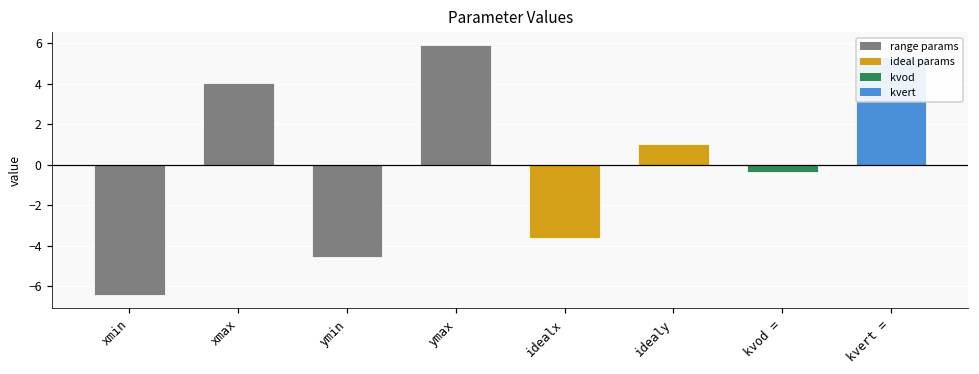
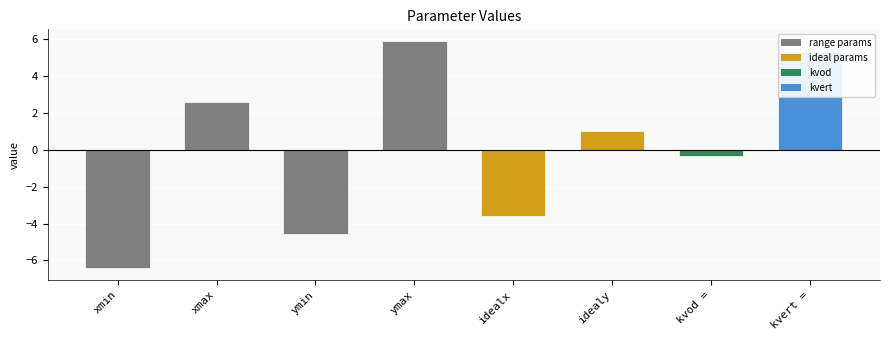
  {
    "xmin": -6.4,
-   "xmax": 4.0,
+   "xmax": 2.6,
    "ymin": -4.5,
    "ymax": 5.9,
    "idealx": -3.6,
    "idealy": 1.0,
    "kvod =": -0.3
  }
